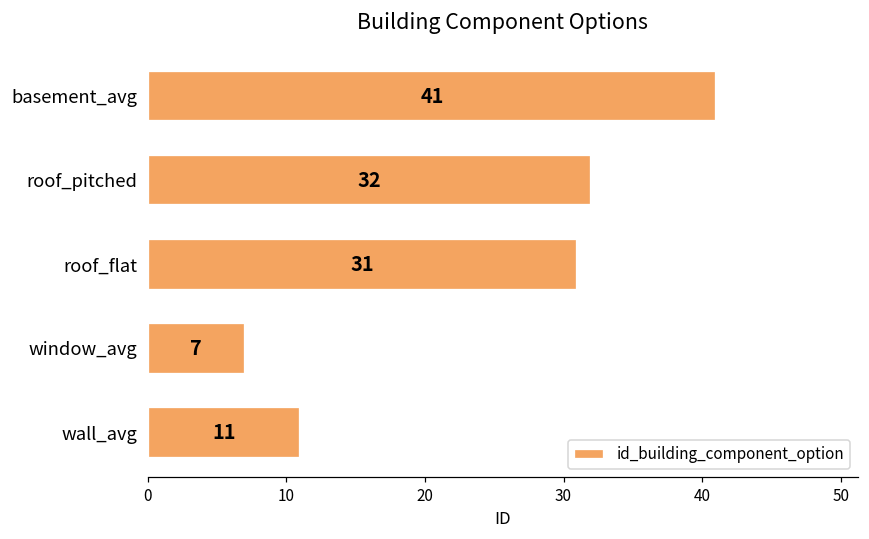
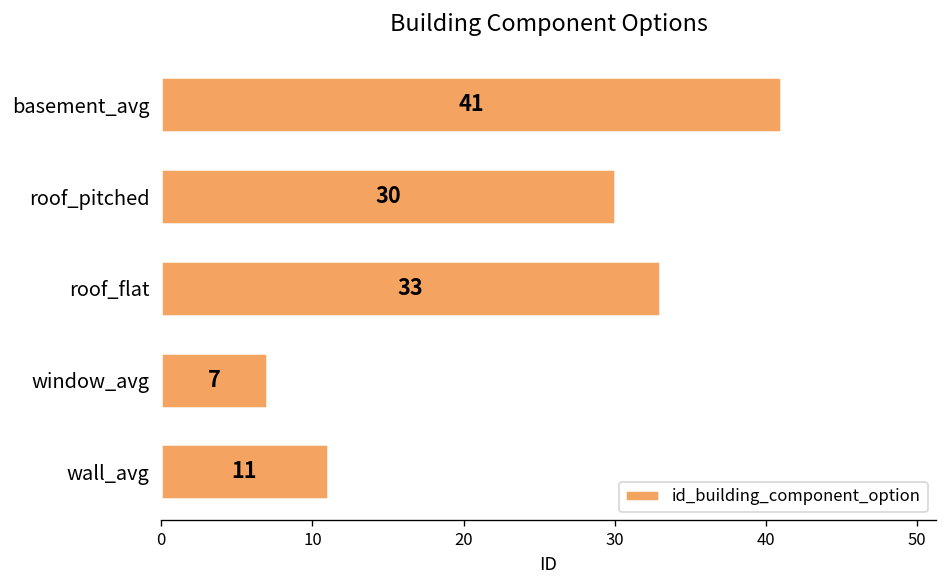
  {
    "basement_avg": 41,
-   "roof_pitched": 32,
-   "roof_flat": 31,
+   "roof_pitched": 30,
+   "roof_flat": 33,
    "window_avg": 7,
    "wall_avg": 11
  }
